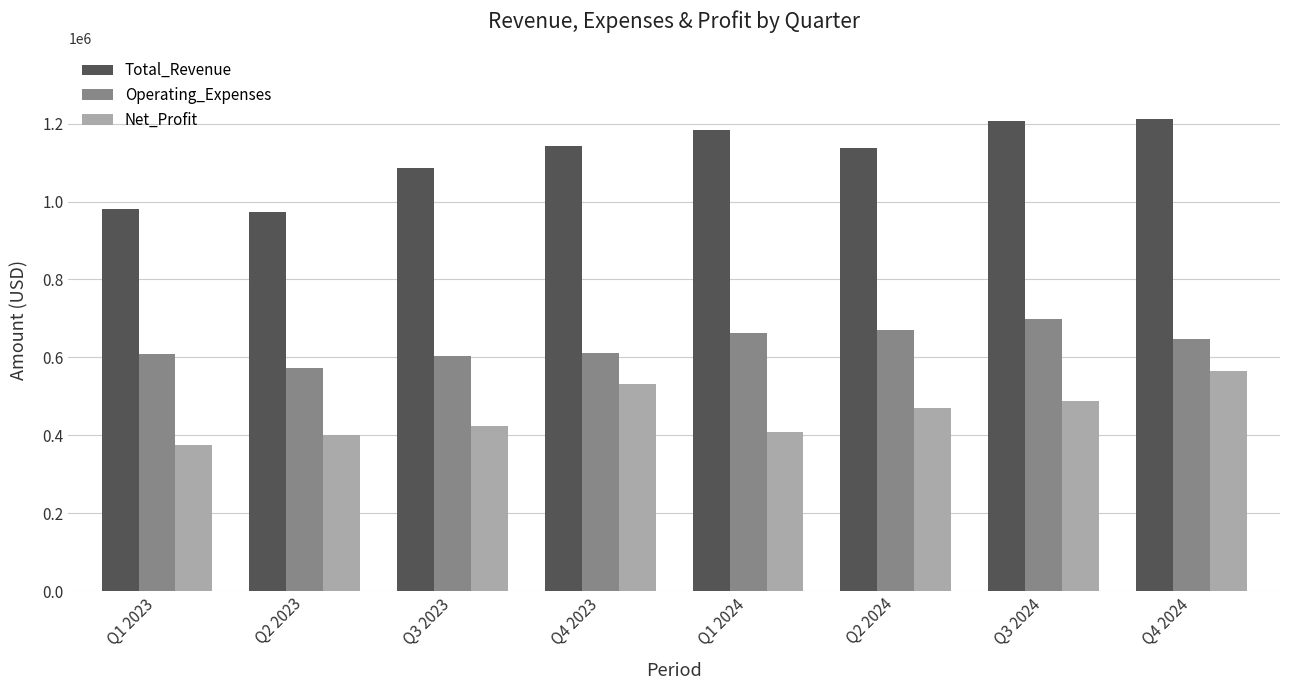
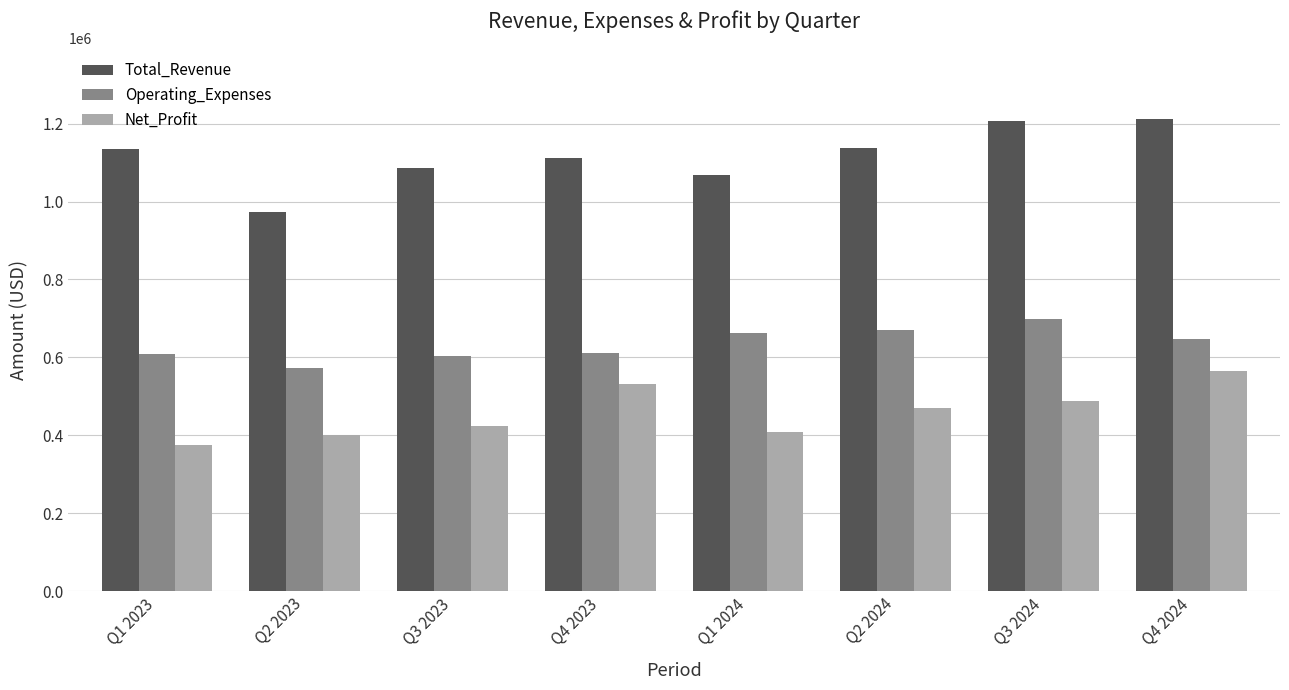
  {
    "Total_Revenue": {
-     "Q1 2023": 980000,
+     "Q1 2023": 1130000,
      "Q2 2023": 970000,
      "Q3 2023": 1090000,
-     "Q4 2023": 1140000,
-     "Q1 2024": 1180000,
+     "Q4 2023": 1110000,
+     "Q1 2024": 1070000,
      "Q2 2024": 1140000,
      "Q3 2024": 1210000,
      "Q4 2024": 1210000
    }
  }
